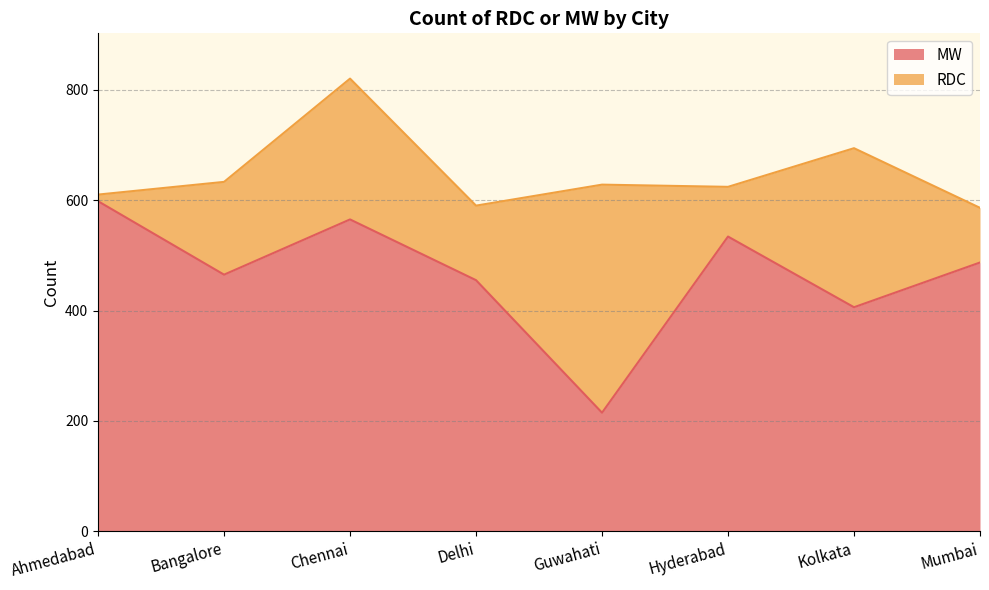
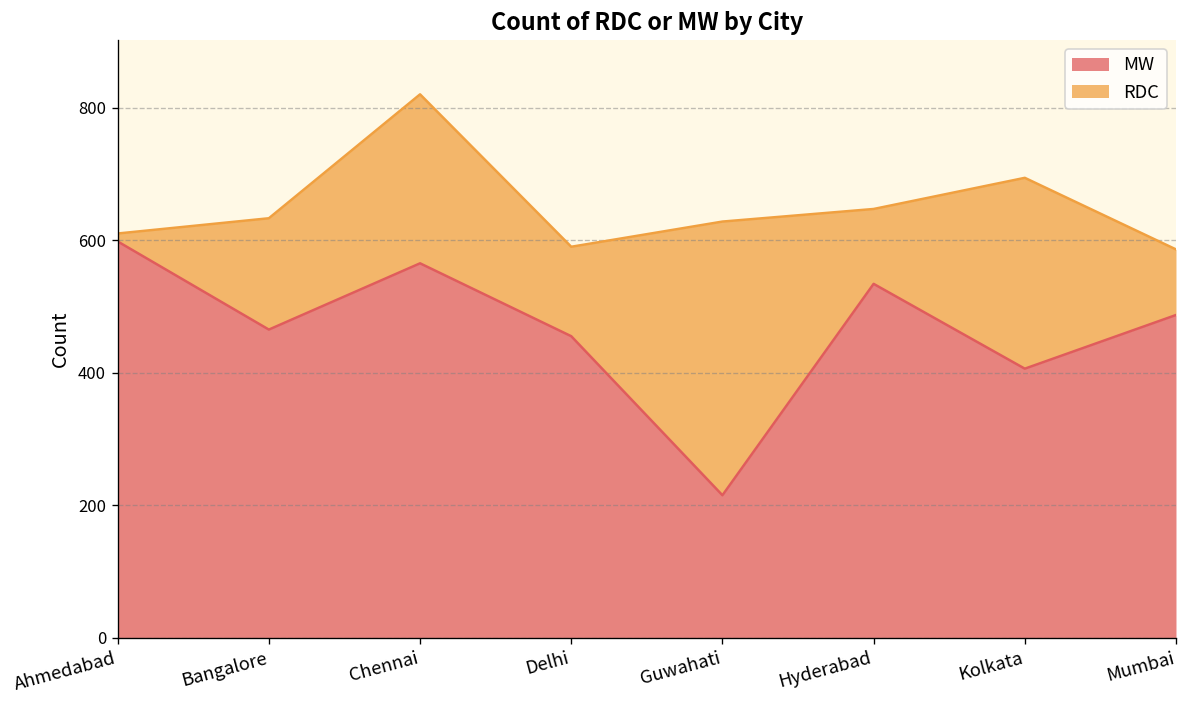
  {
    "MW": {
      "Ahmedabad": 600,
      "Bangalore": 470,
      "Chennai": 570,
      "Delhi": 460,
      "Guwahati": 220,
      "Hyderabad": 530,
      "Kolkata": 410,
      "Mumbai": 490
    },
    "RDC": {
      "Ahmedabad": 10,
      "Bangalore": 170,
      "Chennai": 260,
      "Delhi": 140,
      "Guwahati": 410,
-     "Hyderabad": 90,
+     "Hyderabad": 110,
      "Kolkata": 290,
      "Mumbai": 100
    }
  }
